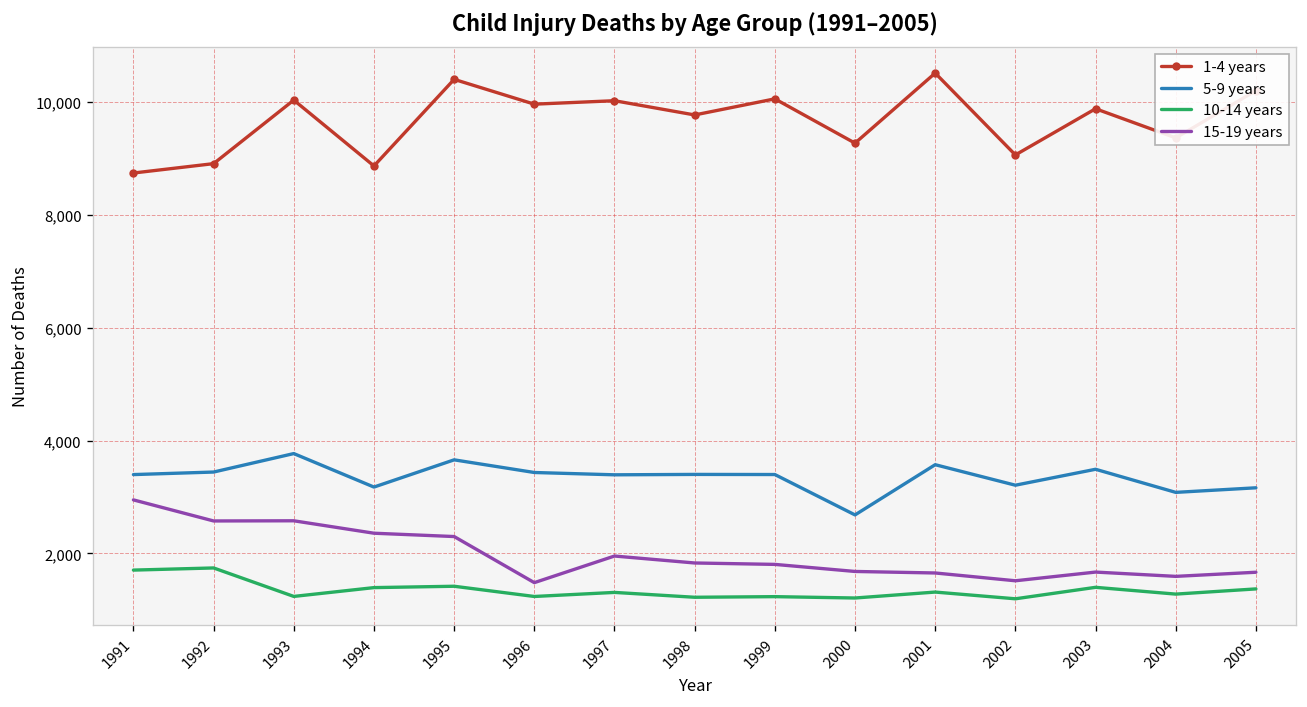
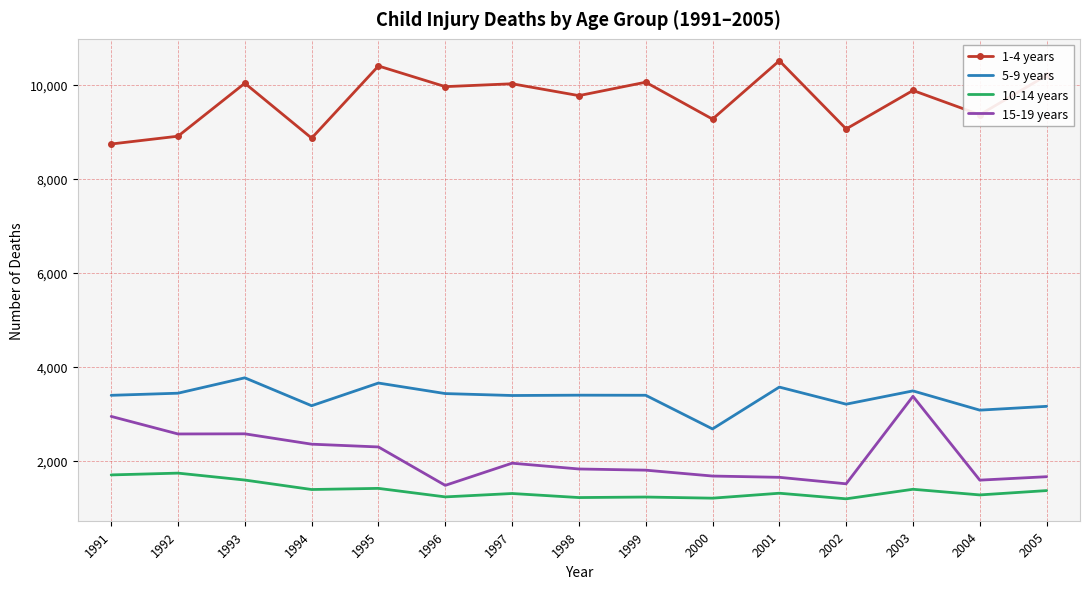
  {
    "1-4 years": {
      "1991": "8,700",
      "1992": "8,900",
      "1993": "10,000",
      "1994": "8,900",
      "1995": "10,400",
      "1996": "10,000",
      "1997": "10,000",
      "1998": "9,800",
      "1999": "10,000",
      "2000": "9,300",
      "2001": "10,500",
      "2002": "9,100",
      "2003": "9,900"
    },
    "5-9 years": {
      "1991": "3,400",
      "1992": "3,400",
      "1993": "3,800",
      "1994": "3,200",
      "1995": "3,700",
      "1996": "3,400",
      "1997": "3,400",
      "1998": "3,400",
      "1999": "3,400",
      "2000": "2,700",
      "2001": "3,600",
      "2002": "3,200",
      "2003": "3,500",
      "2004": "3,100",
      "2005": "3,200"
    },
    "10-14 years": {
      "1991": "1,700",
      "1992": "1,700",
-     "1993": "1,200",
+     "1993": "1,600",
      "1994": "1,400",
      "1995": "1,400",
      "1996": "1,200",
      "1997": "1,300",
      "1998": "1,200",
      "1999": "1,200",
      "2000": "1,200",
      "2001": "1,300",
      "2002": "1,200",
      "2003": "1,400",
      "2004": "1,300",
      "2005": "1,400"
    },
    "15-19 years": {
      "1991": "2,900",
      "1992": "2,600",
      "1993": "2,600",
      "1994": "2,400",
      "1995": "2,300",
      "1996": "1,500",
      "1997": "2,000",
      "1998": "1,800",
      "1999": "1,800",
      "2000": "1,700",
      "2001": "1,700",
      "2002": "1,500",
-     "2003": "1,700",
+     "2003": "3,400",
      "2004": "1,600",
      "2005": "1,700"
    }
  }
